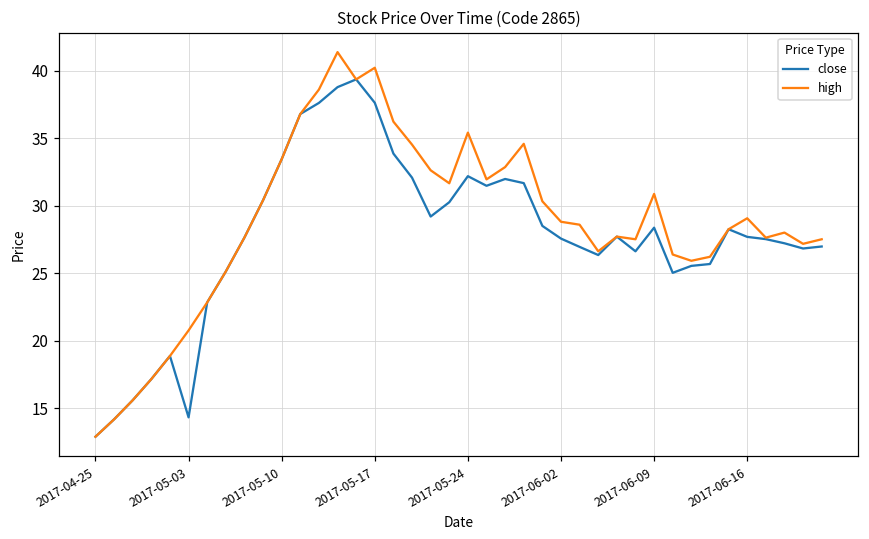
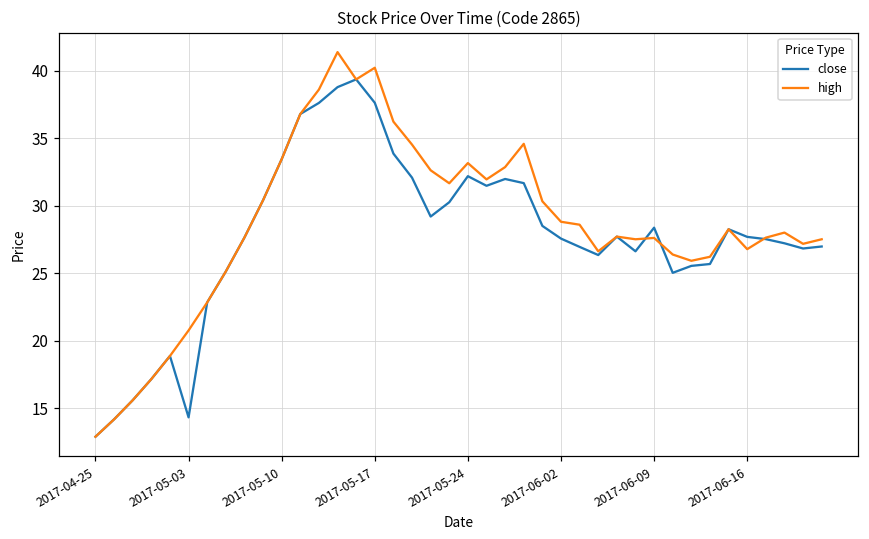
  {
    "close": {
      "2017-05-03": 14.3,
      "2017-05-17": 37.6,
      "2017-05-24": 32.2,
      "2017-06-02": 27.6,
      "2017-06-09": 28.4,
      "2017-06-16": 27.7
    },
    "high": {
      "2017-05-03": 20.8,
      "2017-05-17": 40.2,
-     "2017-05-24": 35.4,
+     "2017-05-24": 33.2,
      "2017-06-02": 28.8,
-     "2017-06-09": 30.9,
-     "2017-06-16": 29.1
+     "2017-06-09": 27.6,
+     "2017-06-16": 26.8
    }
  }
